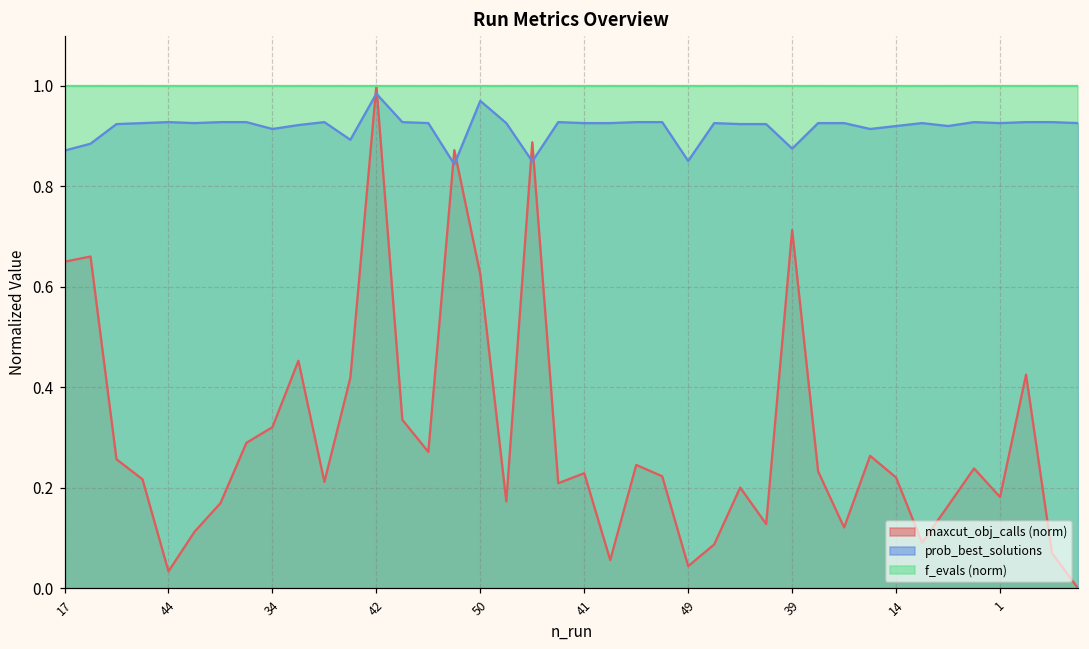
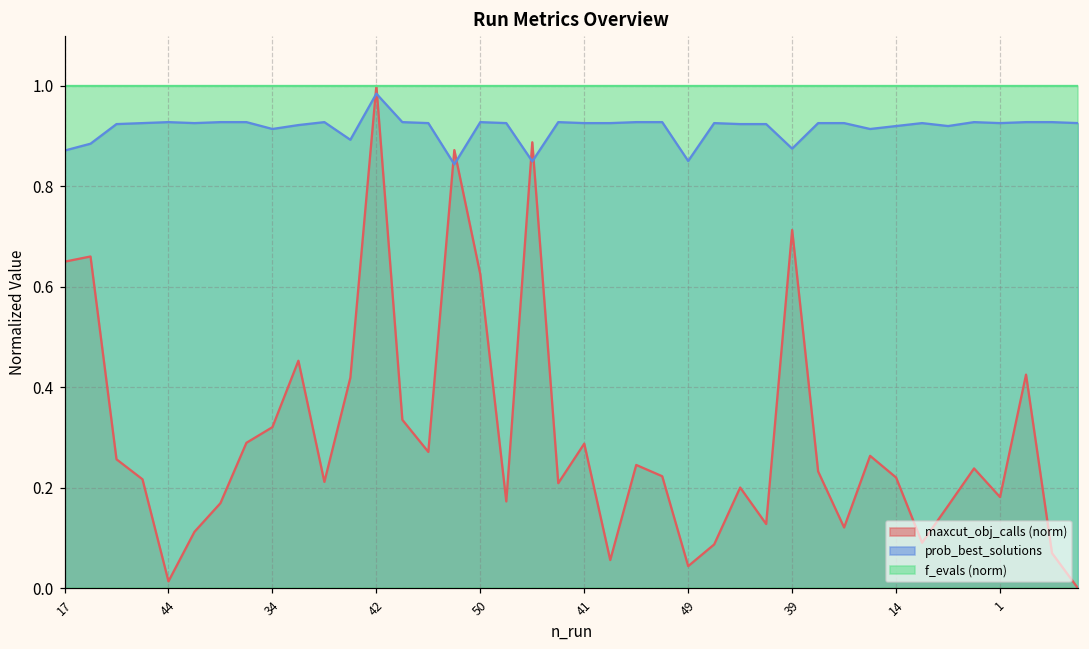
  {
    "maxcut_obj_calls (norm)": {
-     "44": 0.03,
+     "44": 0.01,
      "50": 0.62,
-     "41": 0.23,
+     "41": 0.29,
      "49": 0.04
    },
    "prob_best_solutions": {
      "44": 0.93,
      "42": 0.98,
-     "50": 0.97,
+     "50": 0.93,
      "41": 0.93,
      "49": 0.85
    },
    "f_evals (norm)": {
      "44": 1.00,
      "50": 1.00,
      "41": 1.00,
      "49": 1.00
    }
  }
